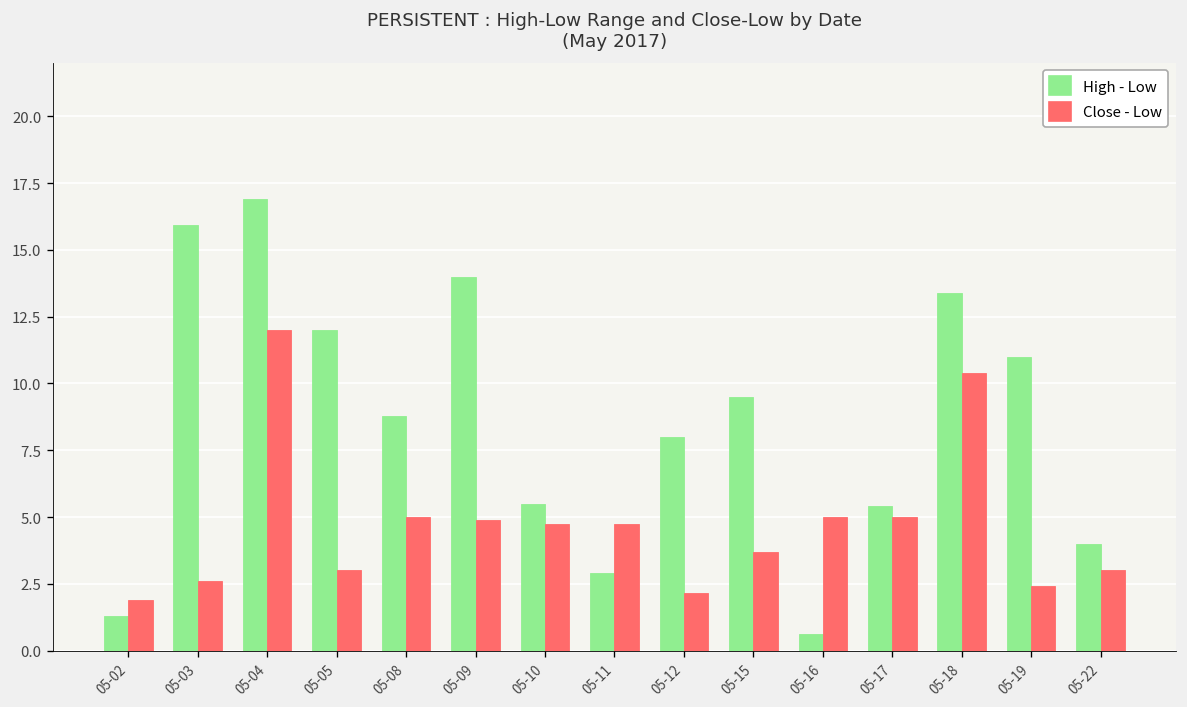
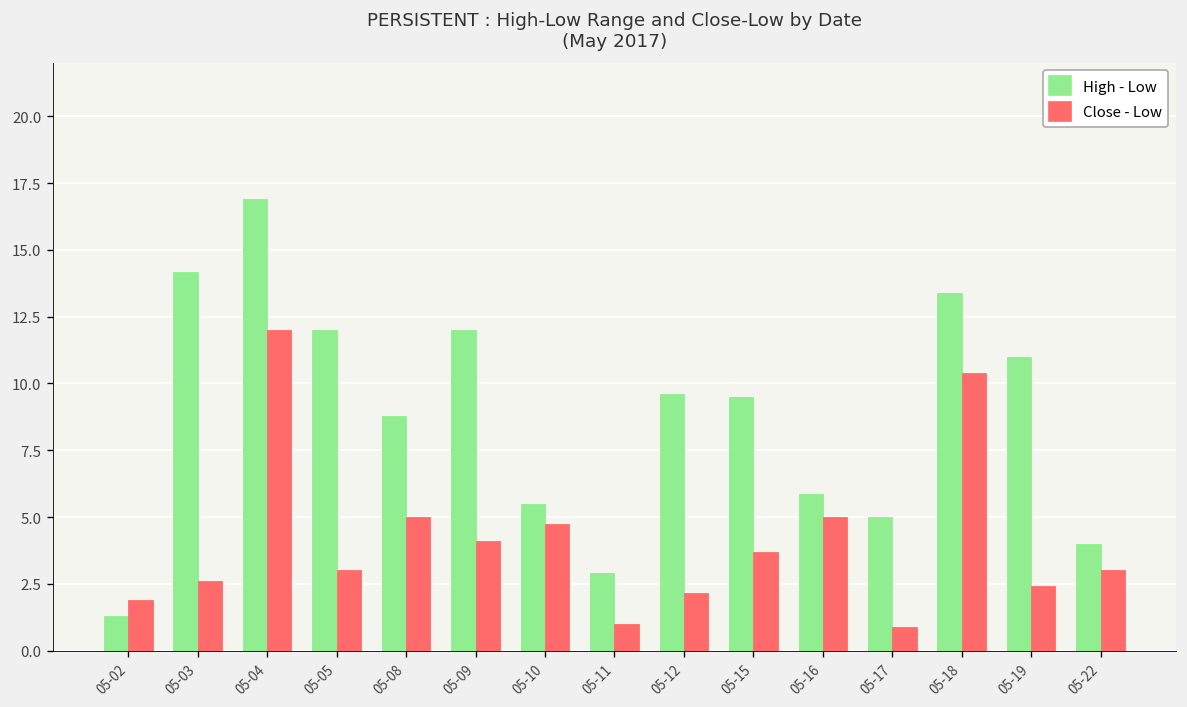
  {
    "High - Low": {
      "05-02": 1.3,
-     "05-03": 16.0,
+     "05-03": 14.2,
      "05-04": 16.9,
      "05-05": 12.0,
      "05-08": 8.8,
-     "05-09": 14,
+     "05-09": 12,
      "05-10": 5.5,
      "05-11": 2.9,
-     "05-12": 8.0,
+     "05-12": 9.6,
      "05-15": 9.5,
-     "05-16": 0.6,
-     "05-17": 5.4,
+     "05-16": 5.9,
+     "05-17": 5.0,
      "05-18": 13.4,
      "05-19": 11.0,
      "05-22": 4.0
    },
    "Close - Low": {
      "05-02": 1.9,
      "05-03": 2.6,
      "05-04": 12.0,
      "05-05": 3.0,
      "05-08": 5.0,
-     "05-09": 4.9,
+     "05-09": 4.1,
      "05-10": 4.8,
-     "05-11": 4.8,
+     "05-11": 1.0,
      "05-12": 2.2,
      "05-15": 3.7,
      "05-16": 5.0,
-     "05-17": 5.0,
+     "05-17": 0.9,
      "05-18": 10.4,
      "05-19": 2.4,
      "05-22": 3.0
    }
  }
